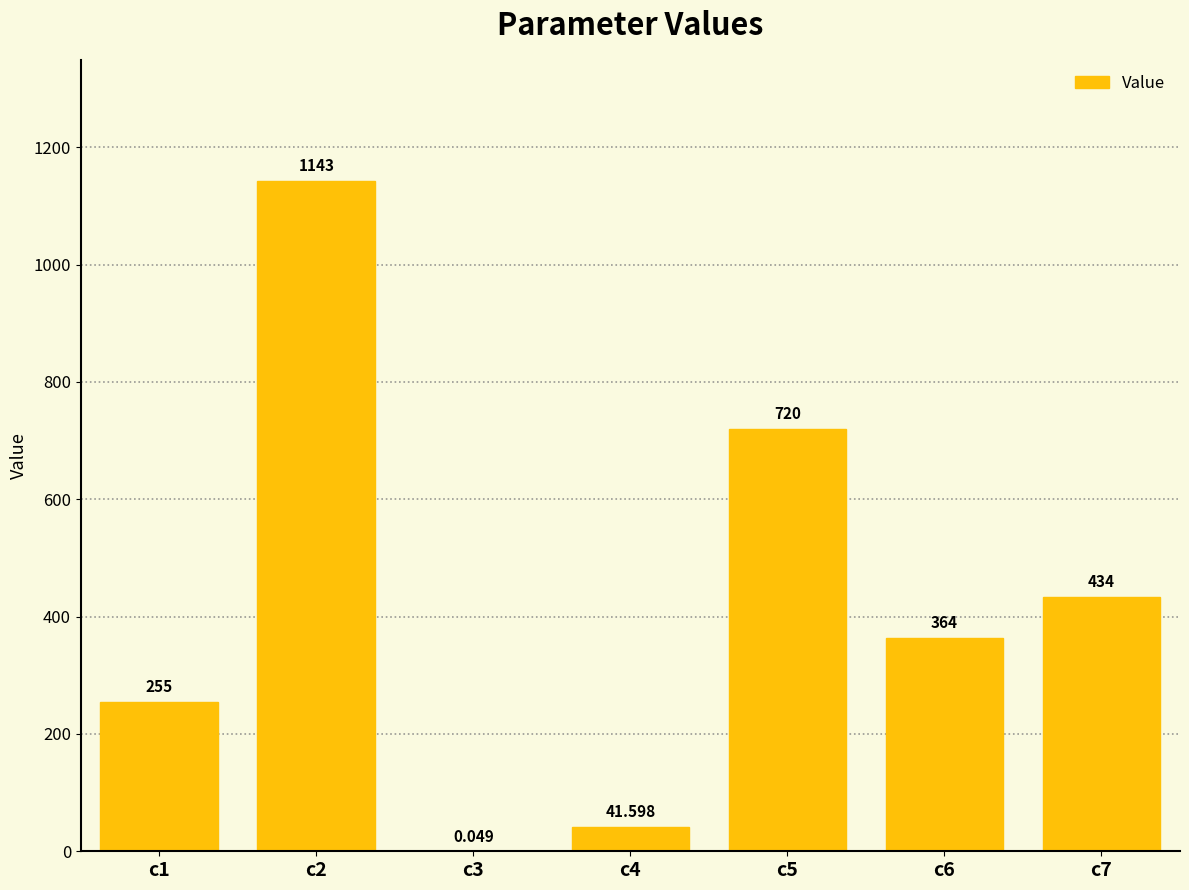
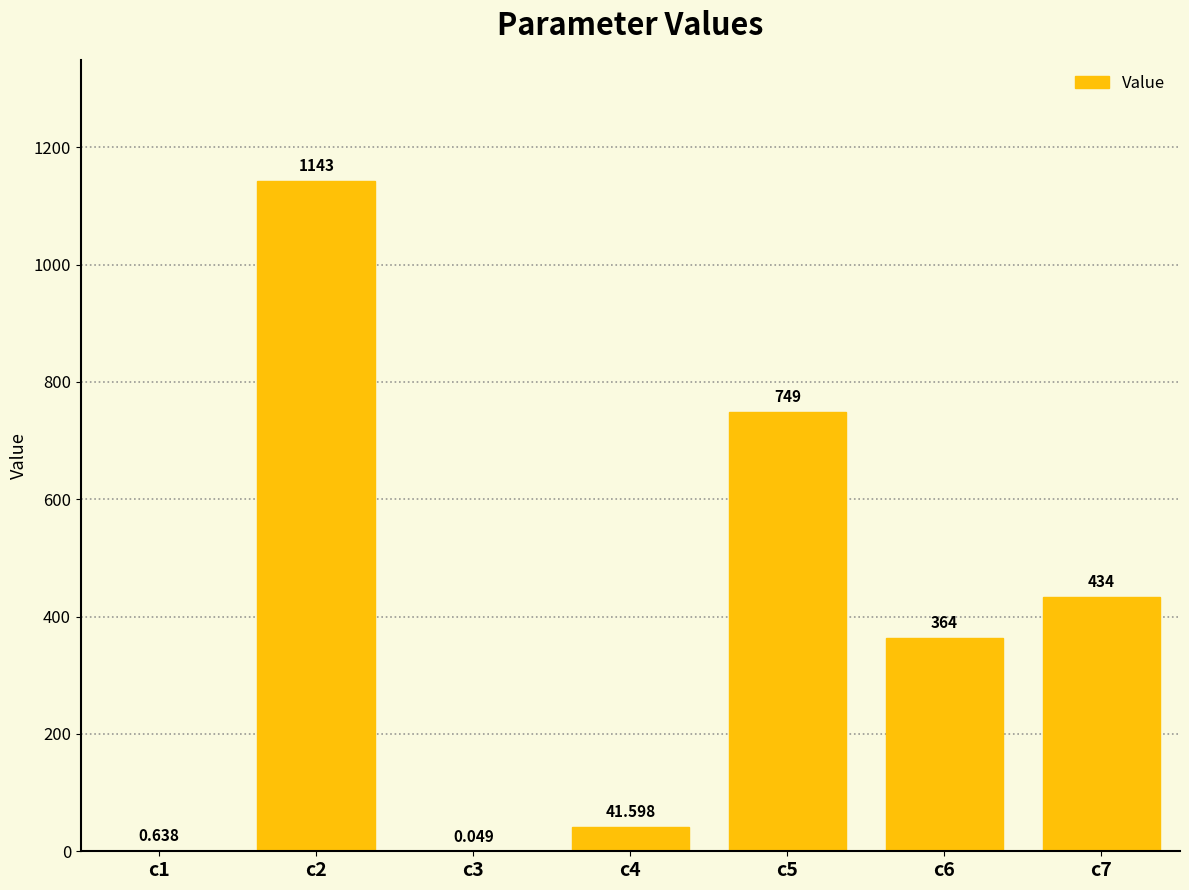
  {
-   "c1": 255,
+   "c1": 0.638,
    "c2": 1143,
    "c3": 0.049,
    "c4": 41.598,
-   "c5": 720,
+   "c5": 749,
    "c6": 364,
    "c7": 434
  }
